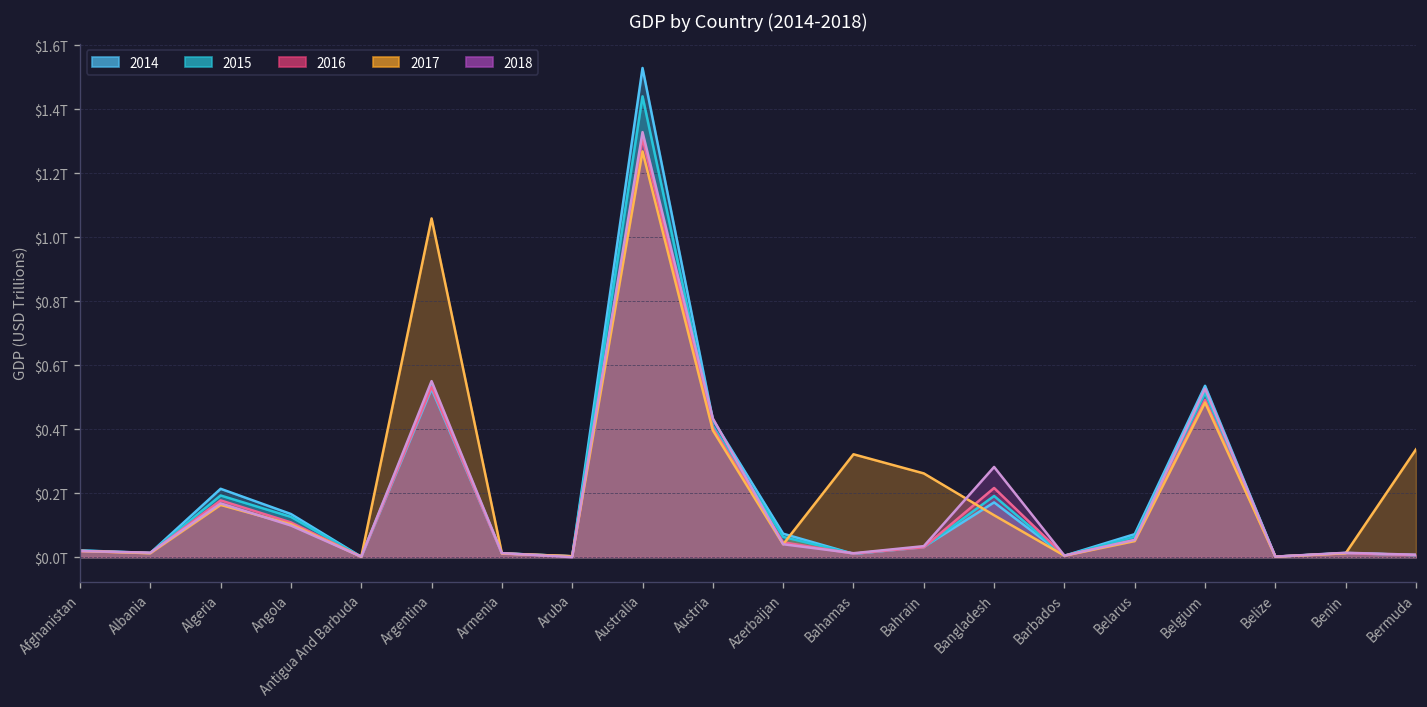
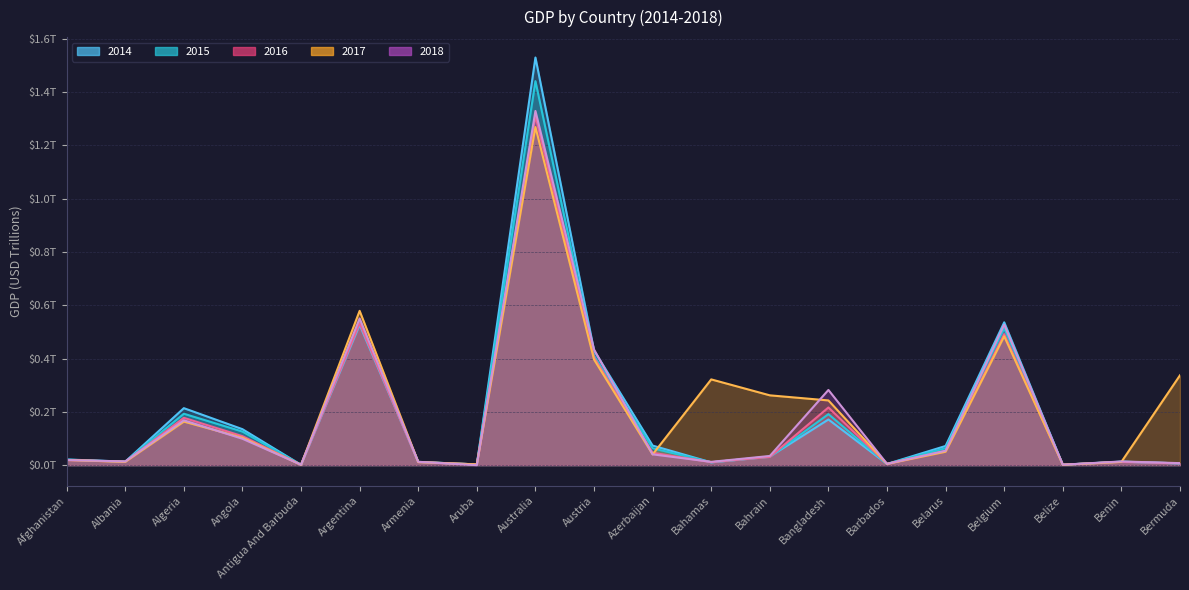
  {
    "2017": {
-     "Argentina": "$1.06T",
+     "Argentina": "$0.58T",
      "Australia": "$1.27T",
      "Bahamas": "$0.32T",
      "Bahrain": "$0.26T",
-     "Bangladesh": "$0.13T",
+     "Bangladesh": "$0.24T",
      "Bermuda": "$0.34T"
    }
  }
